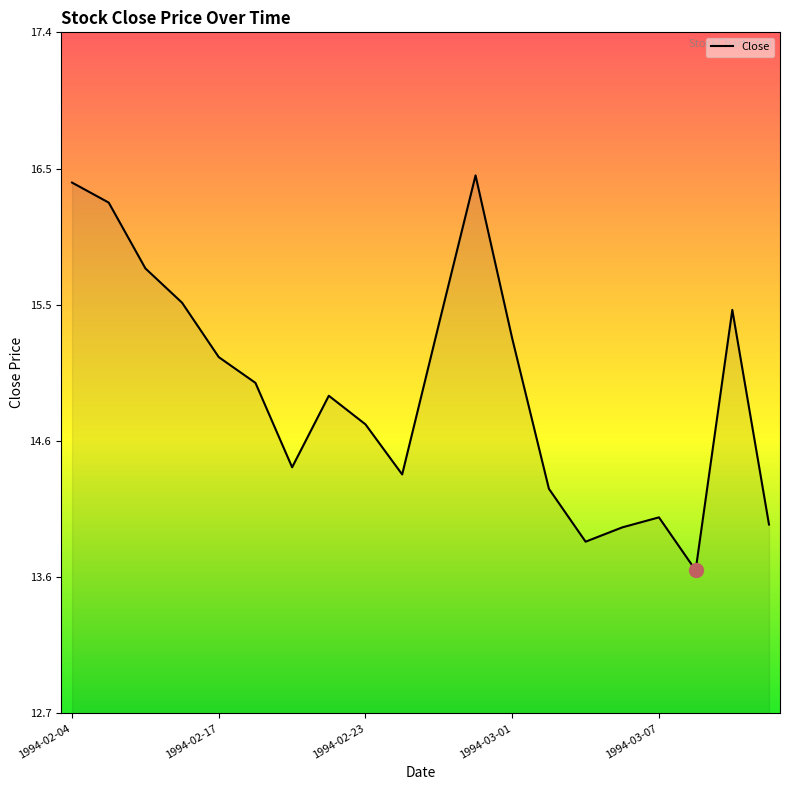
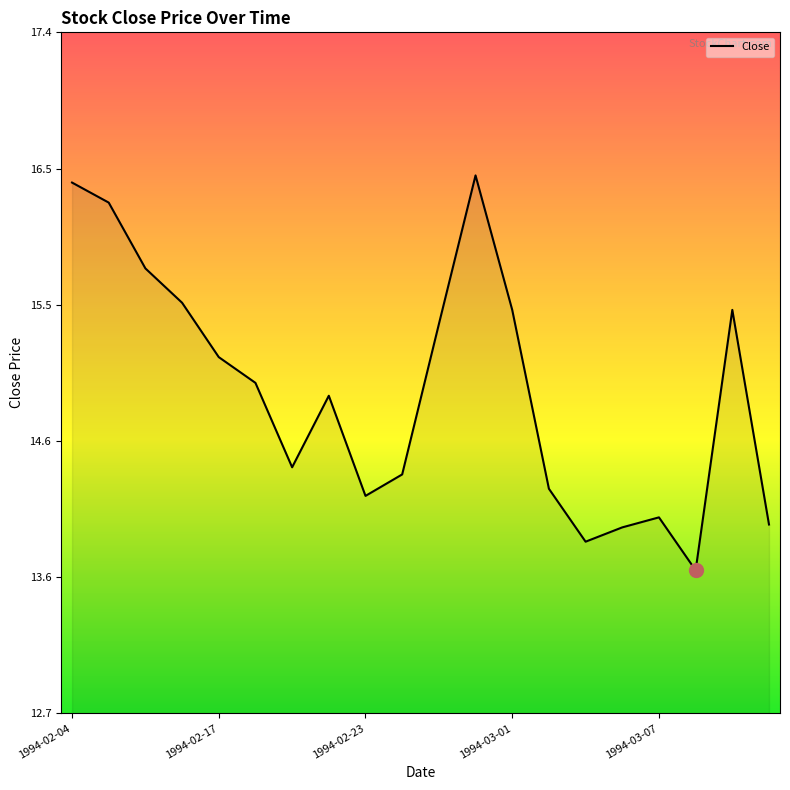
  {
    "Close": {
      "1994-02-04": 16.4,
      "1994-02-17": 15.17,
-     "1994-02-23": 14.7,
-     "1994-03-01": 15.3,
+     "1994-02-23": 14.2,
+     "1994-03-01": 15.5,
      "1994-03-07": 14.05
    }
  }
